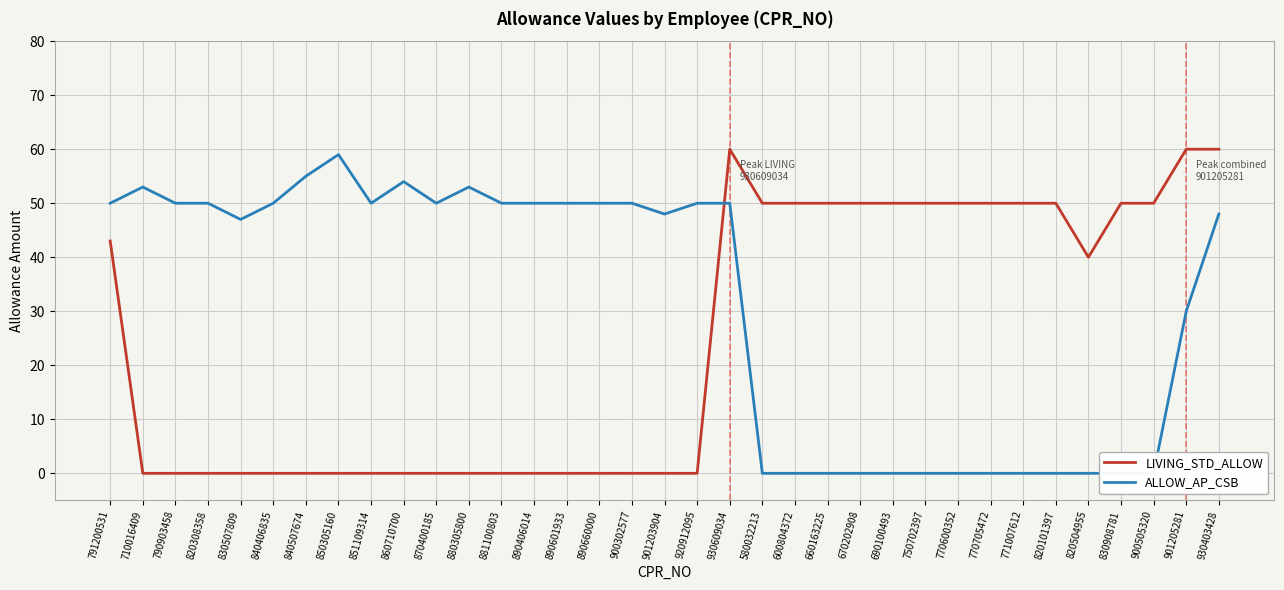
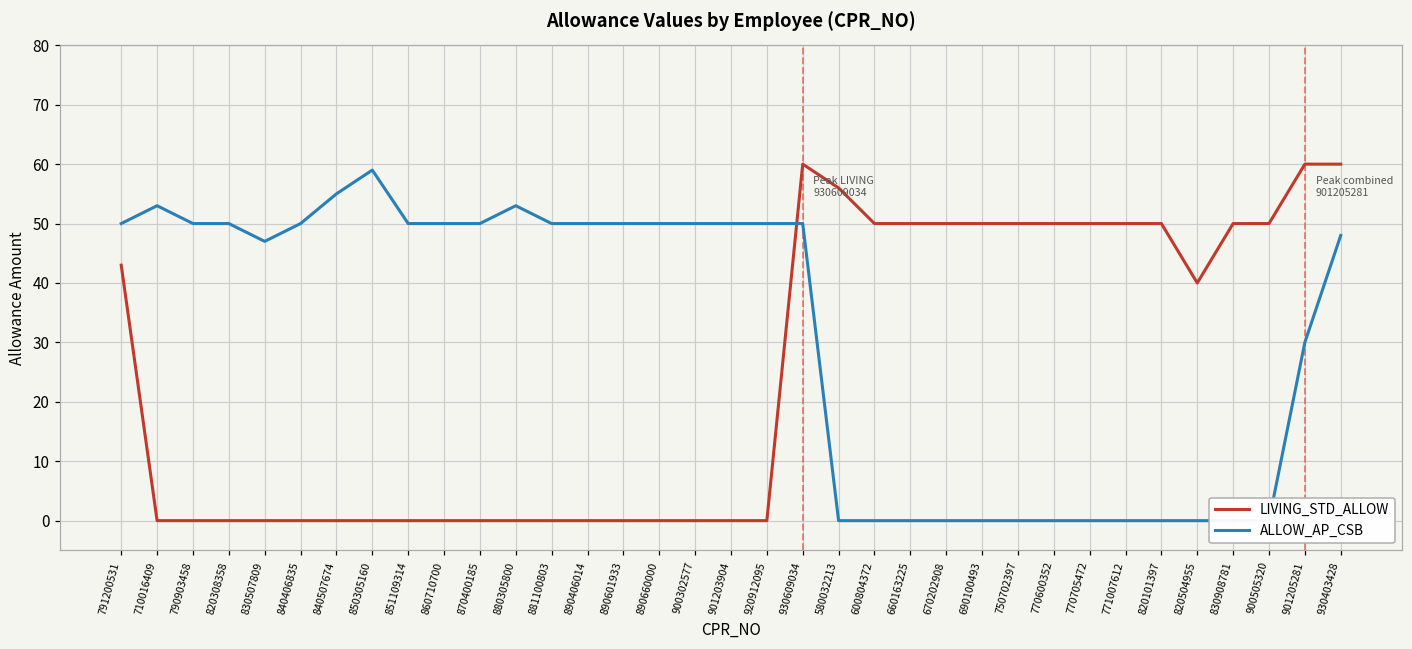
  {
    "LIVING_STD_ALLOW": {
      "791200531": 43,
      "710016409": 0,
      "790903458": 0,
      "820308358": 0,
      "830507809": 0,
      "840406835": 0,
      "840507674": 0,
      "850305160": 0,
      "851109314": 0,
      "860710700": 0,
      "870400185": 0,
      "880305800": 0,
      "881100803": 0,
      "890406014": 0,
      "890601933": 0,
      "890660000": 0,
      "900302577": 0,
      "901203904": 0,
      "920912095": 0,
-     "580032213": 50,
+     "580032213": 56,
      "600804372": 50,
      "660163225": 50,
      "670202908": 50,
      "690100493": 50,
      "750702397": 50,
      "770600352": 50,
      "770705472": 50,
      "771007612": 50,
      "820101397": 50,
      "820504955": 40,
      "830908781": 50,
      "900505320": 50,
      "901205281": 60
    },
    "ALLOW_AP_CSB": {
      "791200531": 50,
      "710016409": 53,
      "790903458": 50,
      "820308358": 50,
      "830507809": 47,
      "840406835": 50,
      "840507674": 55,
      "850305160": 59,
      "851109314": 50,
-     "860710700": 54,
+     "860710700": 50,
      "870400185": 50,
      "880305800": 53,
      "881100803": 50,
      "890406014": 50,
      "890601933": 50,
      "890660000": 50,
      "900302577": 50,
-     "901203904": 48,
+     "901203904": 50,
      "920912095": 50,
      "930609034": 50,
      "580032213": 0,
      "600804372": 0,
      "660163225": 0,
      "670202908": 0,
      "690100493": 0,
      "750702397": 0,
      "770600352": 0,
      "770705472": 0,
      "771007612": 0,
      "820101397": 0,
      "820504955": 0,
      "901205281": 30,
      "930403428": 48
    }
  }
